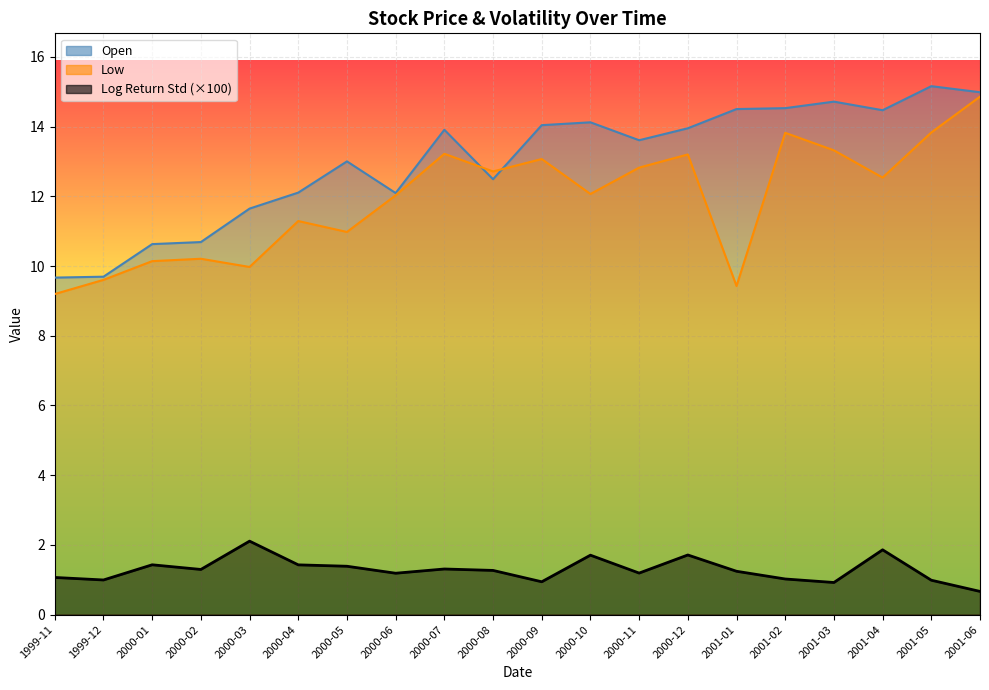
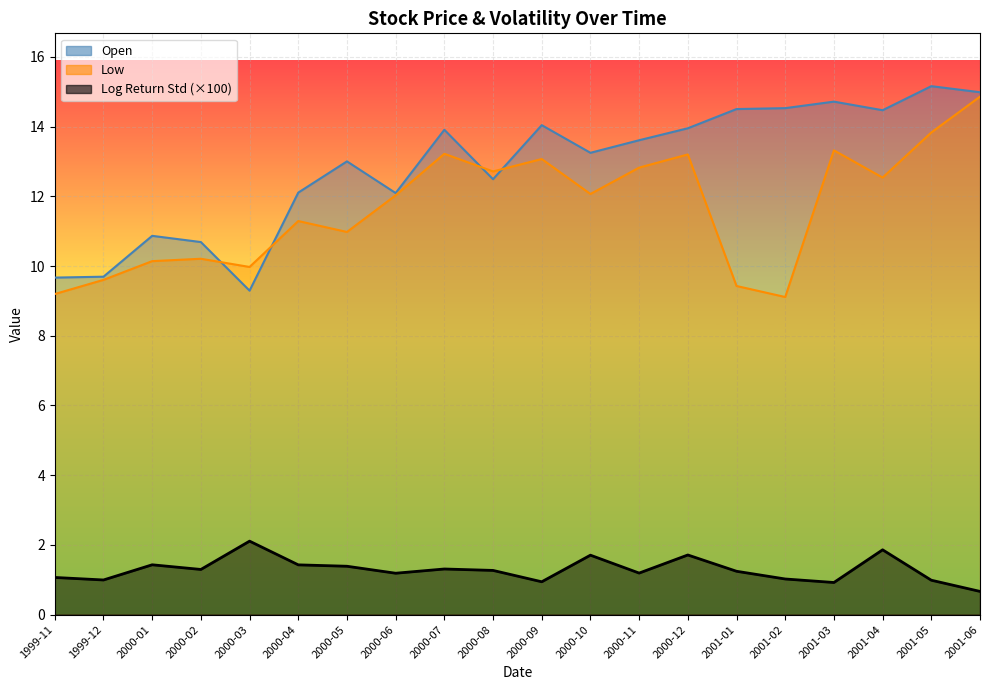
  {
    "Open": {
      "1999-11": 9.7,
      "1999-12": 9.7,
-     "2000-01": 10.6,
+     "2000-01": 10.9,
      "2000-02": 10.7,
-     "2000-03": 11.6,
+     "2000-03": 9.3,
      "2000-04": 12.1,
      "2000-05": 13.0,
      "2000-07": 13.9,
      "2000-08": 12.5,
      "2000-09": 14.0,
-     "2000-10": 14.1,
+     "2000-10": 13.3,
      "2000-11": 13.6,
      "2000-12": 14.0,
      "2001-01": 14.5,
      "2001-02": 14.5,
      "2001-03": 14.7,
      "2001-04": 14.5,
      "2001-05": 15.2,
      "2001-06": 15.0
    },
    "Low": {
      "1999-11": 9.2,
      "1999-12": 9.6,
      "2000-01": 10.1,
      "2000-02": 10.2,
      "2000-03": 10.0,
      "2000-04": 11.3,
      "2000-05": 11.0,
      "2000-07": 13.2,
      "2000-08": 12.7,
      "2000-09": 13.1,
      "2000-10": 12.1,
      "2000-11": 12.8,
      "2000-12": 13.2,
      "2001-01": 9.4,
-     "2001-02": 13.8,
+     "2001-02": 9.1,
      "2001-03": 13.3,
      "2001-04": 12.5,
      "2001-05": 13.8,
      "2001-06": 14.9
    },
    "Log Return Std (×100)": {
      "1999-11": 1.1,
      "1999-12": 1.0,
      "2000-01": 1.4,
      "2000-02": 1.3,
      "2000-03": 2.1,
      "2000-04": 1.4,
      "2000-05": 1.4,
      "2000-06": 1.2,
      "2000-07": 1.3,
      "2000-08": 1.3,
      "2000-09": 0.9,
      "2000-10": 1.7,
      "2000-11": 1.2,
      "2000-12": 1.7,
      "2001-01": 1.2,
      "2001-02": 1.0,
      "2001-03": 0.9,
      "2001-04": 1.9,
      "2001-05": 1.0,
      "2001-06": 0.7
    }
  }
